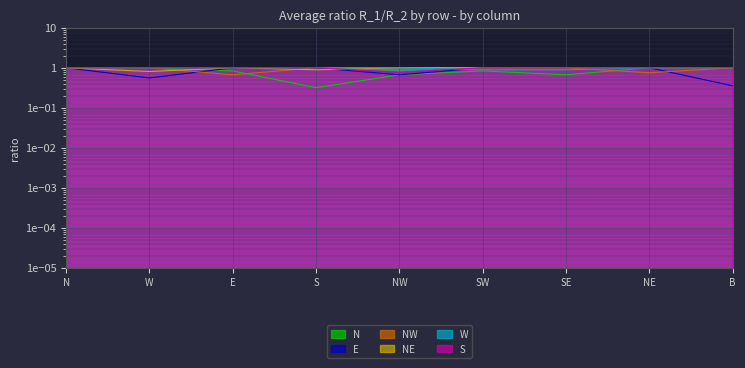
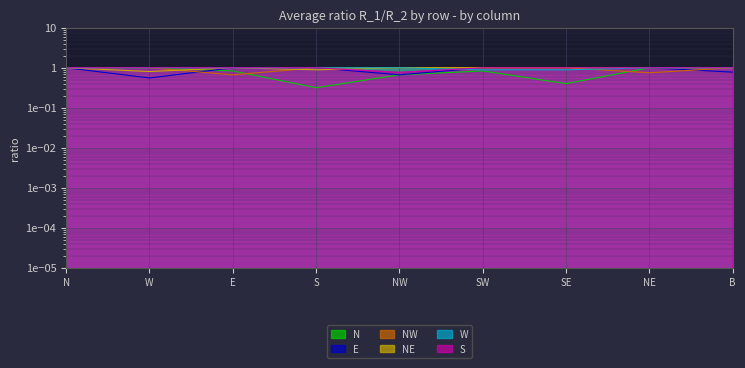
  {
    "N": {
      "E": 0.8,
      "S": 0.3,
-     "SE": 0.7
+     "SE": 0.4
    },
    "E": {
      "W": 0.6,
-     "B": 0.4
+     "B": 0.8
    },
    "NW": {
      "E": 0.7,
      "NE": 0.8
    },
    "NE": {
      "W": 0.8
    }
  }
